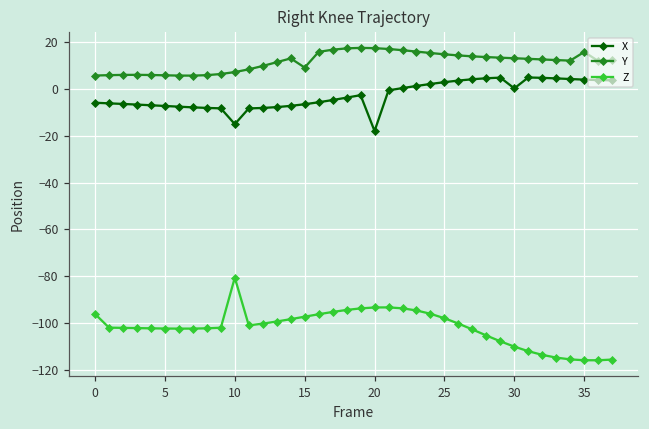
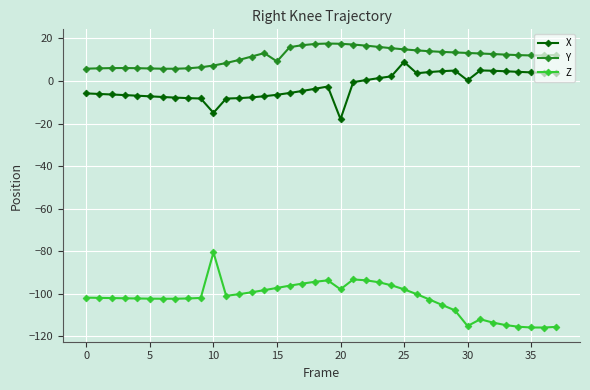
  {
    "X": {
      "0": -6,
      "5": -7,
      "10": -15,
      "15": -6,
      "20": -18,
-     "25": 3,
+     "25": 9,
      "30": 0,
      "35": 4
    },
    "Y": {
      "0": 6,
      "5": 6,
      "10": 7,
      "15": 9,
      "20": 18,
      "25": 15,
      "30": 13,
-     "35": 16
+     "35": 12
    },
    "Z": {
-     "0": -96,
+     "0": -102,
      "5": -102,
      "10": -81,
      "15": -97,
-     "20": -93,
+     "20": -98,
      "25": -98,
-     "30": -110,
+     "30": -115,
      "35": -116
    }
  }
